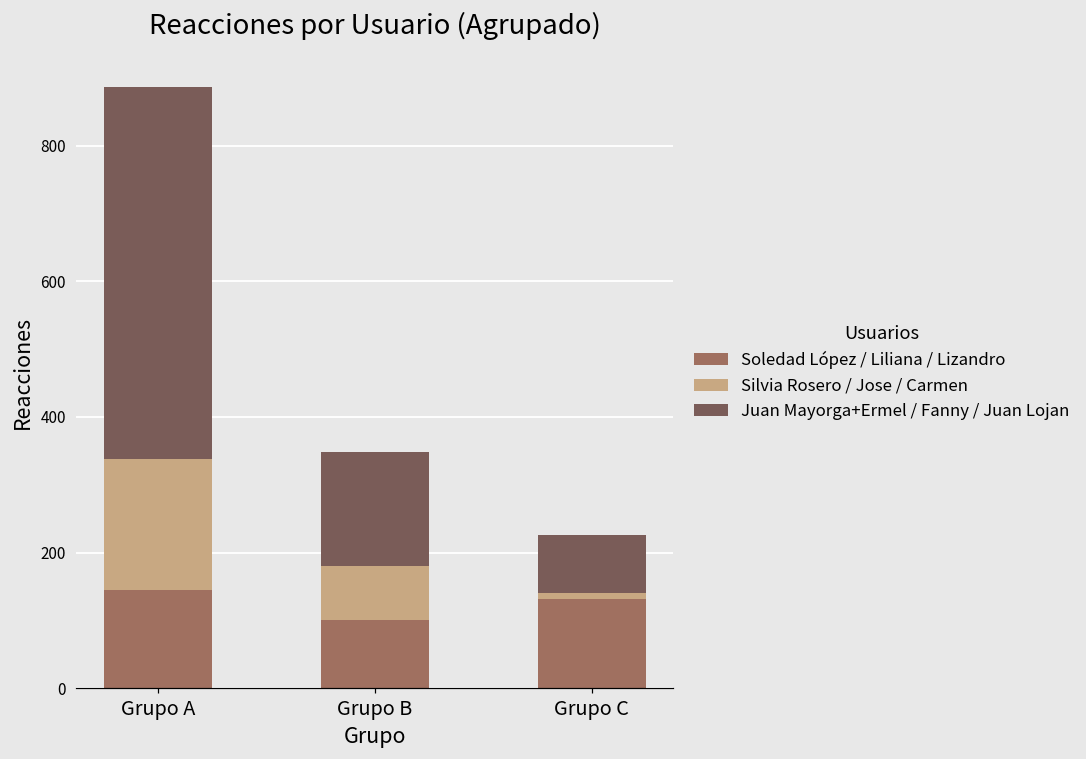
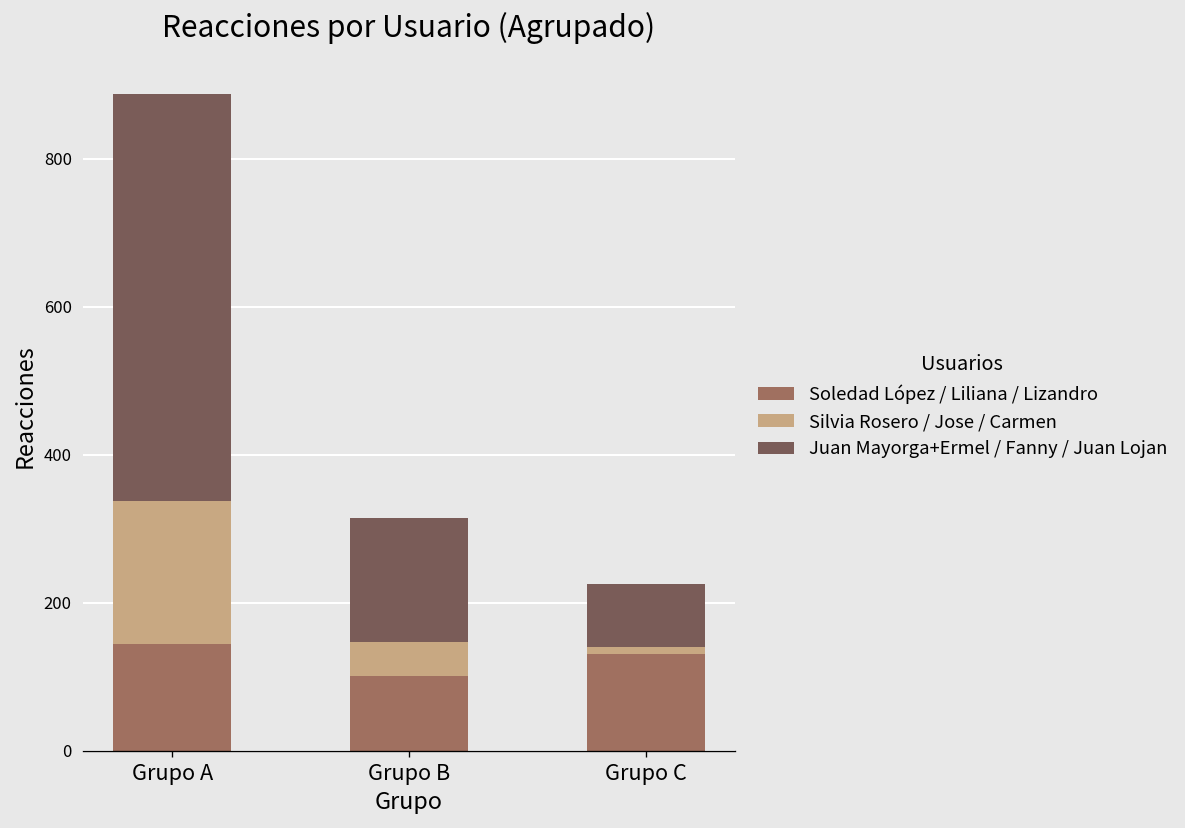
  {
    "Silvia Rosero / Jose / Carmen": {
      "Grupo A": 190,
-     "Grupo B": 80,
+     "Grupo B": 50,
      "Grupo C": 10
    }
  }
